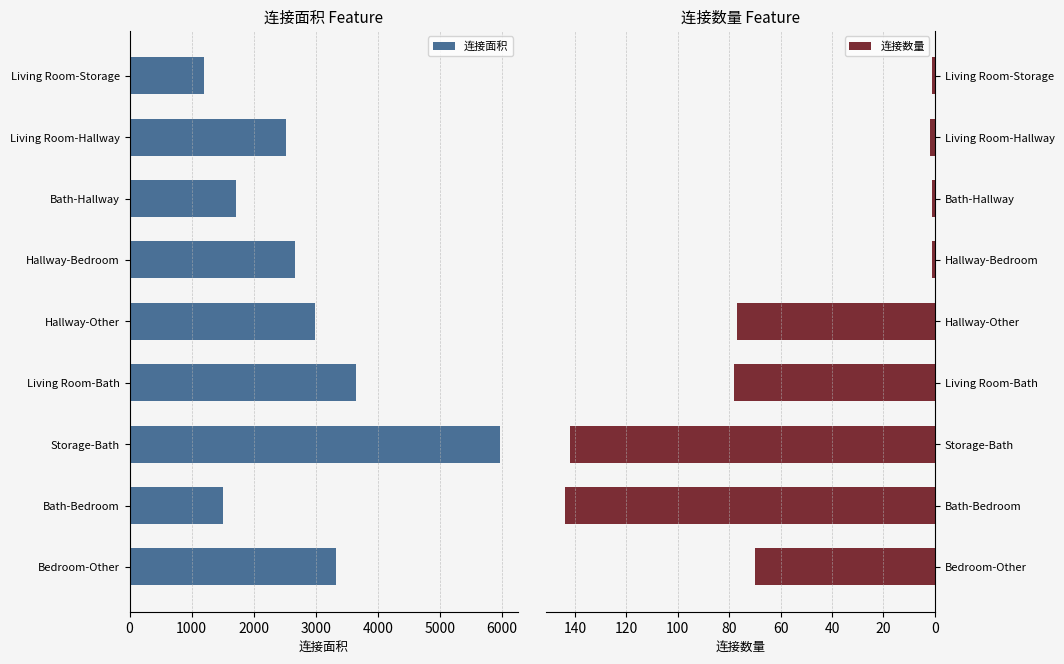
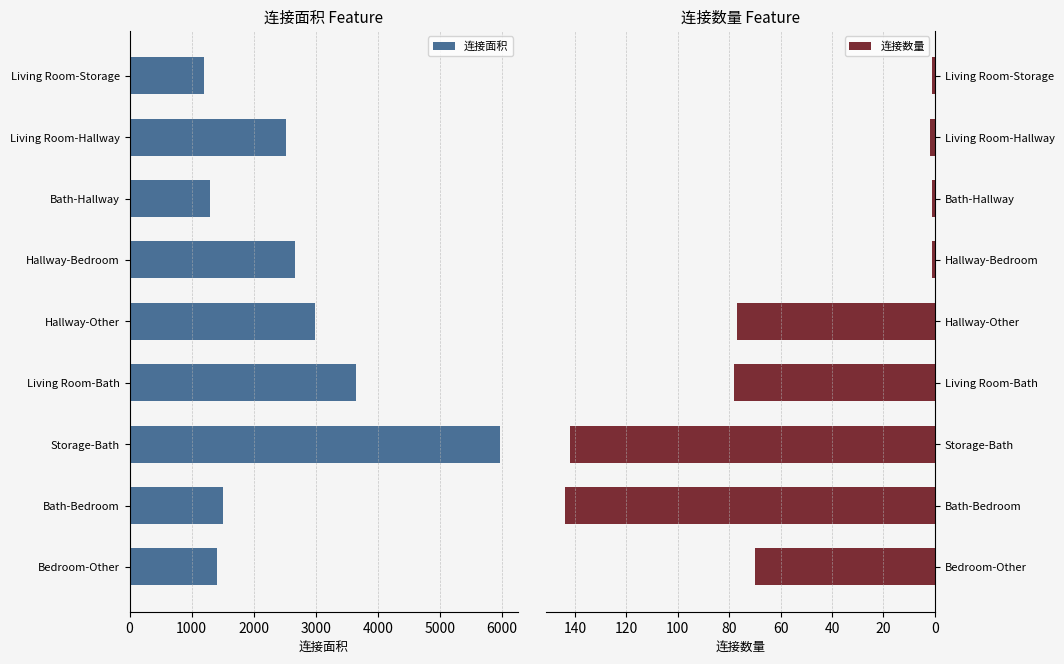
  {
    "连接面积 Feature": {
      "Living Room-Storage": 1200,
      "Living Room-Hallway": 2500,
-     "Bath-Hallway": 1700,
+     "Bath-Hallway": 1300,
      "Hallway-Bedroom": 2700,
      "Hallway-Other": 3000,
      "Living Room-Bath": 3700,
      "Storage-Bath": 6000,
      "Bath-Bedroom": 1500,
-     "Bedroom-Other": 3300
+     "Bedroom-Other": 1400
    },
    "连接数量 Feature": {
      "Living Room-Storage": 1,
      "Living Room-Hallway": 2,
      "Bath-Hallway": 1,
      "Hallway-Bedroom": 1,
      "Hallway-Other": 77,
      "Living Room-Bath": 78,
      "Storage-Bath": 142,
      "Bath-Bedroom": 144,
      "Bedroom-Other": 70
    }
  }
